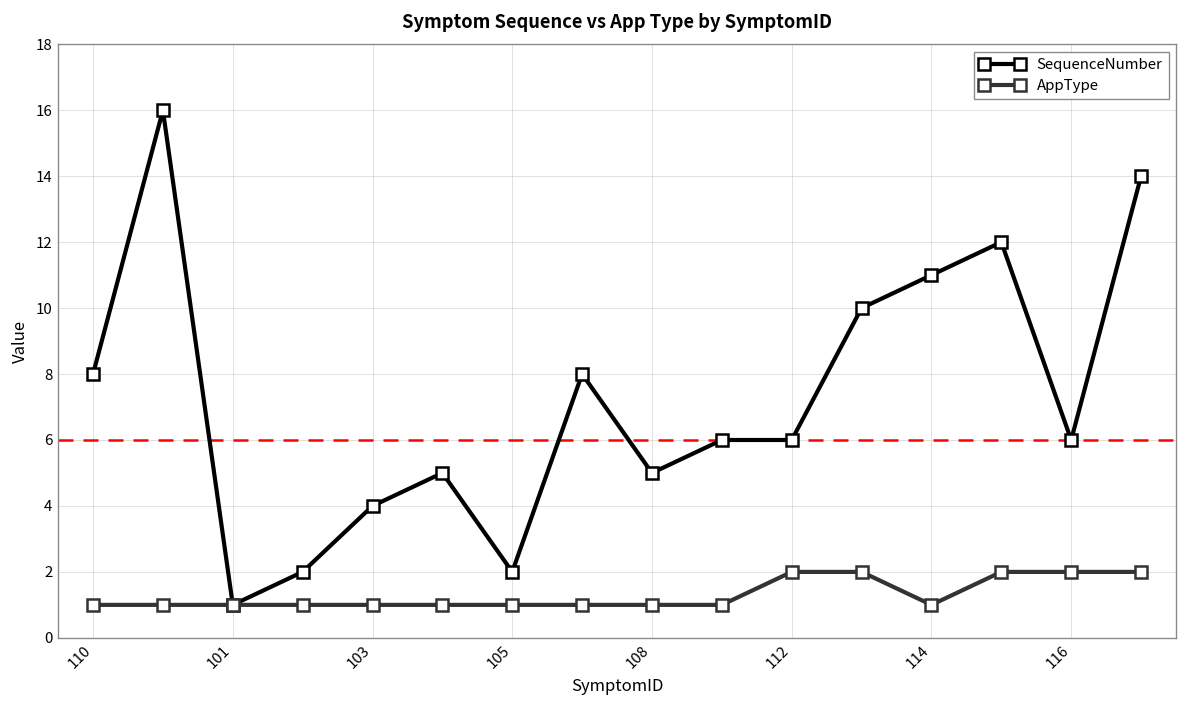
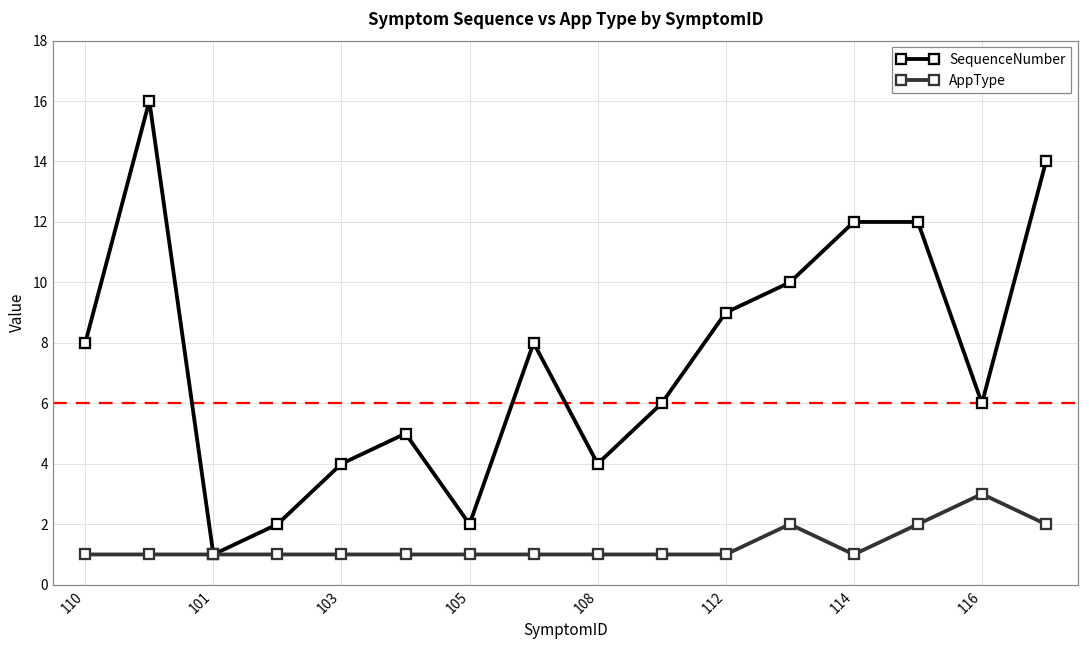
  {
    "SequenceNumber": {
      "110": 8,
      "103": 4,
      "105": 2,
-     "108": 5,
-     "112": 6,
-     "114": 11,
+     "108": 4,
+     "112": 9,
+     "114": 12,
      "116": 6
    },
    "AppType": {
      "110": 1,
      "103": 1,
      "105": 1,
      "108": 1,
-     "112": 2,
+     "112": 1,
      "114": 1,
-     "116": 2
+     "116": 3
    }
  }
